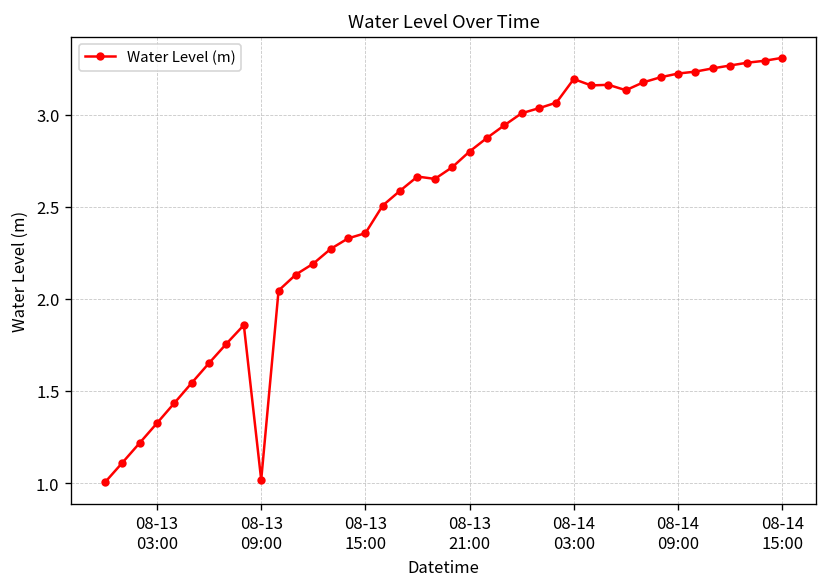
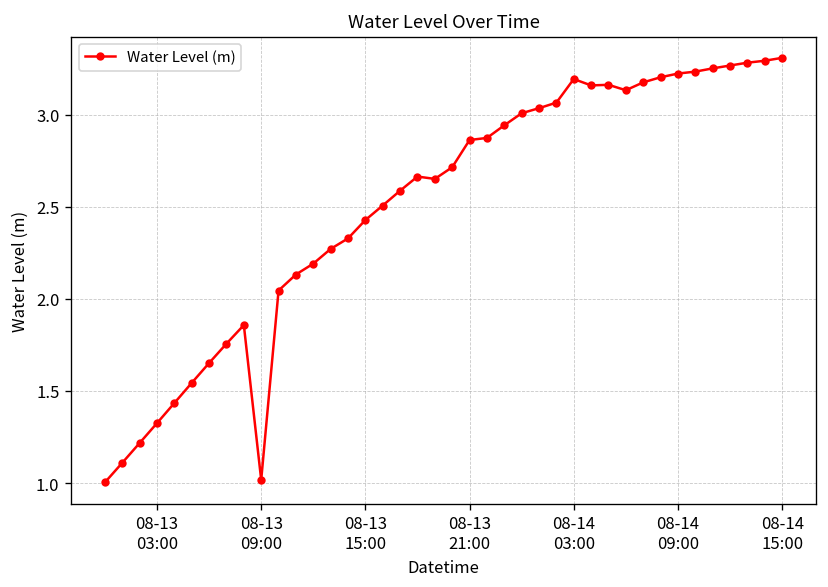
  {
    "08-13 03:00": 1.33,
    "08-13 09:00": 1.02,
-   "08-13 15:00": 2.36,
-   "08-13 21:00": 2.80,
+   "08-13 15:00": 2.43,
+   "08-13 21:00": 2.86,
    "08-14 03:00": 3.19,
    "08-14 09:00": 3.22,
    "08-14 15:00": 3.31
  }
